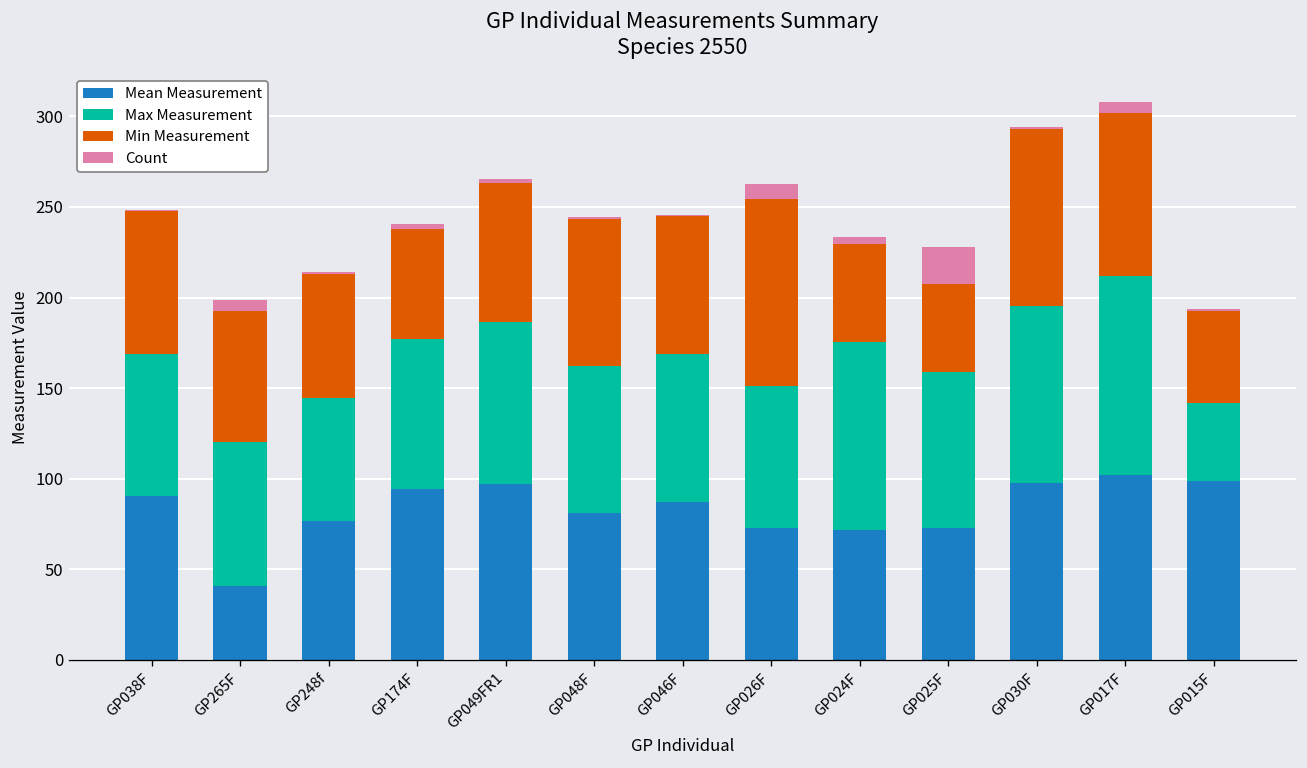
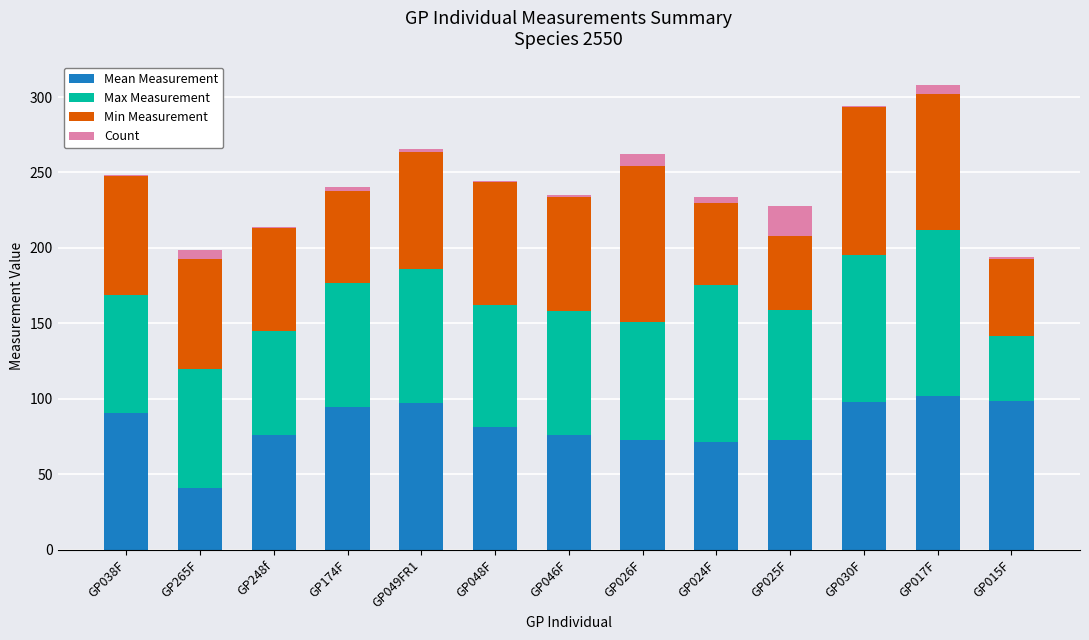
  {
    "Mean Measurement": {
      "GP038F": 91,
      "GP265F": 41,
      "GP248f": 76,
      "GP174F": 94,
      "GP049FR1": 97,
      "GP048F": 81,
-     "GP046F": 87,
+     "GP046F": 76,
      "GP026F": 73,
      "GP024F": 72,
      "GP025F": 72,
      "GP030F": 98,
      "GP017F": 102,
      "GP015F": 99
    },
    "Max Measurement": {
      "GP038F": 78,
      "GP265F": 79,
      "GP248f": 68,
      "GP174F": 82,
      "GP049FR1": 89,
      "GP048F": 81,
      "GP046F": 82,
      "GP026F": 78,
      "GP024F": 104,
      "GP025F": 87,
      "GP030F": 98,
      "GP017F": 110,
      "GP015F": 43
    },
    "Min Measurement": {
      "GP038F": 78,
      "GP265F": 73,
      "GP248f": 68,
      "GP174F": 61,
      "GP049FR1": 77,
      "GP048F": 81,
      "GP046F": 76,
      "GP026F": 103,
      "GP024F": 54,
      "GP025F": 49,
      "GP030F": 98,
      "GP017F": 90,
      "GP015F": 51
    },
    "Count": {
      "GP265F": 6,
      "GP174F": 3,
      "GP049FR1": 2,
      "GP026F": 8,
      "GP024F": 4,
      "GP025F": 20,
      "GP017F": 6
    }
  }
